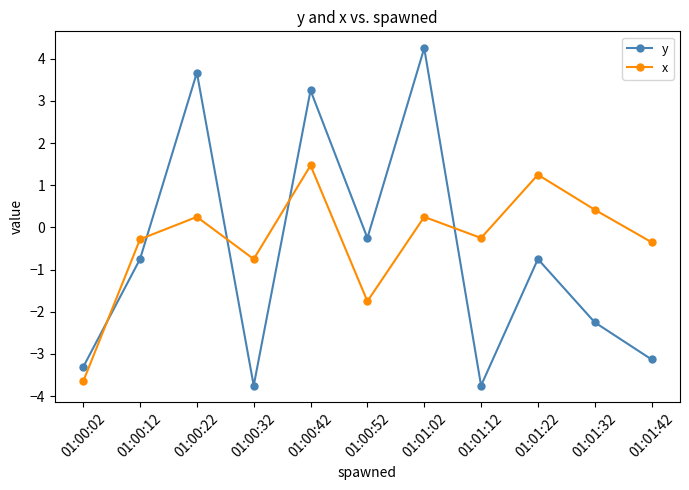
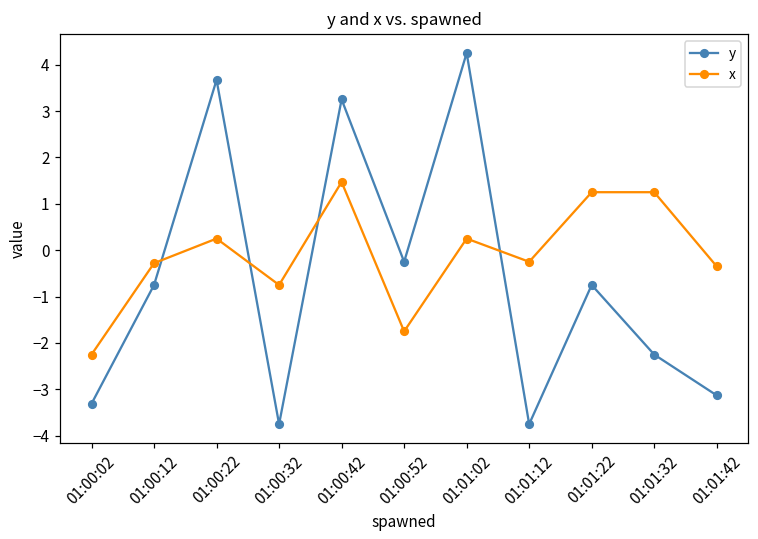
  {
    "y": {
      "01:00:02": -3.3,
      "01:00:12": -0.8,
      "01:00:22": 3.7,
      "01:00:32": -3.8,
      "01:00:42": 3.3,
      "01:00:52": -0.3,
      "01:01:02": 4.3,
      "01:01:12": -3.8,
      "01:01:22": -0.8,
      "01:01:32": -2.3,
      "01:01:42": -3.1
    },
    "x": {
-     "01:00:02": -3.7,
+     "01:00:02": -2.3,
      "01:00:12": -0.3,
      "01:00:22": 0.3,
      "01:00:32": -0.8,
      "01:00:42": 1.5,
      "01:00:52": -1.8,
      "01:01:02": 0.3,
      "01:01:12": -0.3,
      "01:01:22": 1.3,
-     "01:01:32": 0.4,
+     "01:01:32": 1.3,
      "01:01:42": -0.4
    }
  }
